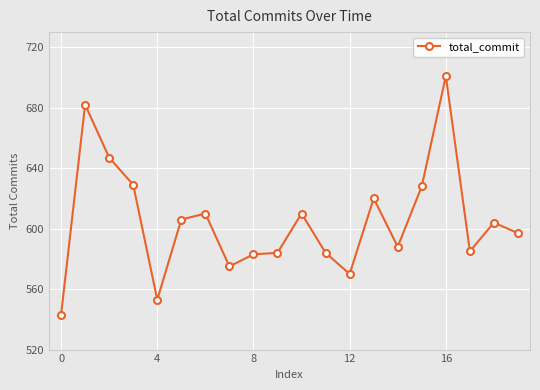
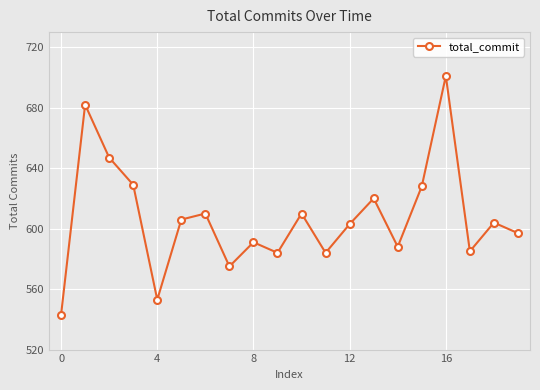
  {
    "0": 543,
    "4": 553,
-   "8": 583,
-   "12": 570,
+   "8": 591,
+   "12": 603,
    "16": 701
  }
